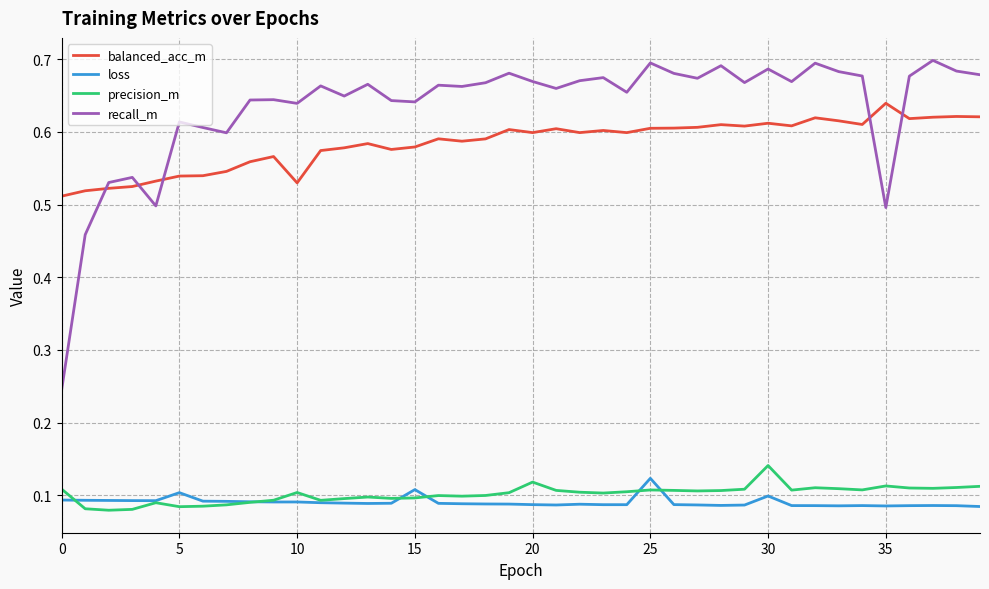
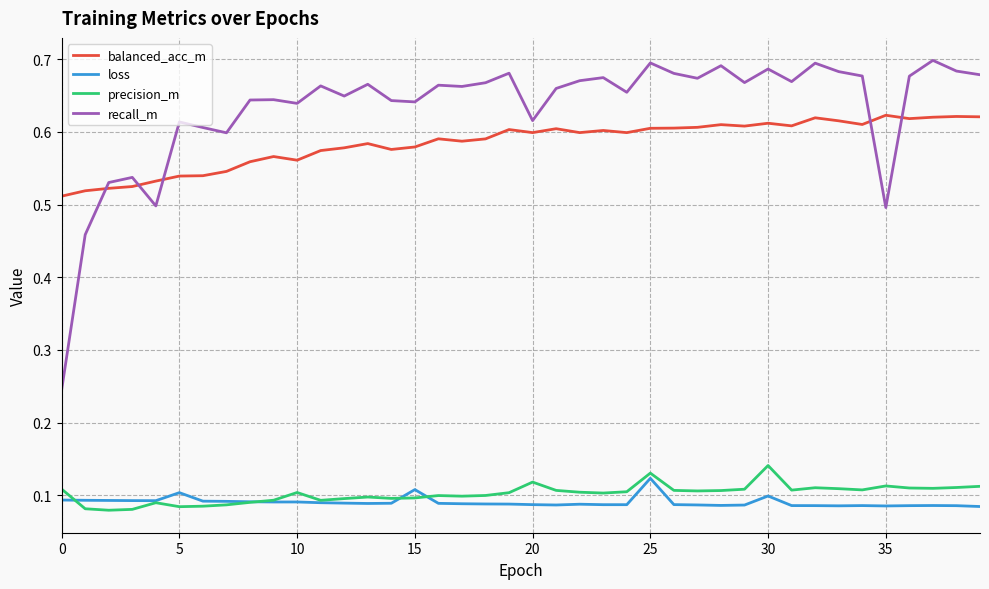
  {
    "balanced_acc_m": {
      "0": 0.51,
      "5": 0.54,
-     "10": 0.53,
+     "10": 0.56,
      "15": 0.58,
      "20": 0.60,
      "25": 0.60,
      "30": 0.61,
-     "35": 0.64
+     "35": 0.62
    },
    "loss": {
      "0": 0.09,
      "5": 0.10,
      "10": 0.09,
      "15": 0.11,
      "20": 0.09,
      "25": 0.12,
      "30": 0.10,
      "35": 0.09
    },
    "precision_m": {
      "0": 0.11,
      "5": 0.08,
      "10": 0.10,
      "15": 0.10,
      "20": 0.12,
-     "25": 0.11,
+     "25": 0.13,
      "30": 0.14,
      "35": 0.11
    },
    "recall_m": {
      "0": 0.25,
      "10": 0.64,
      "15": 0.64,
-     "20": 0.67,
+     "20": 0.62,
      "25": 0.69,
      "30": 0.69,
      "35": 0.50
    }
  }
